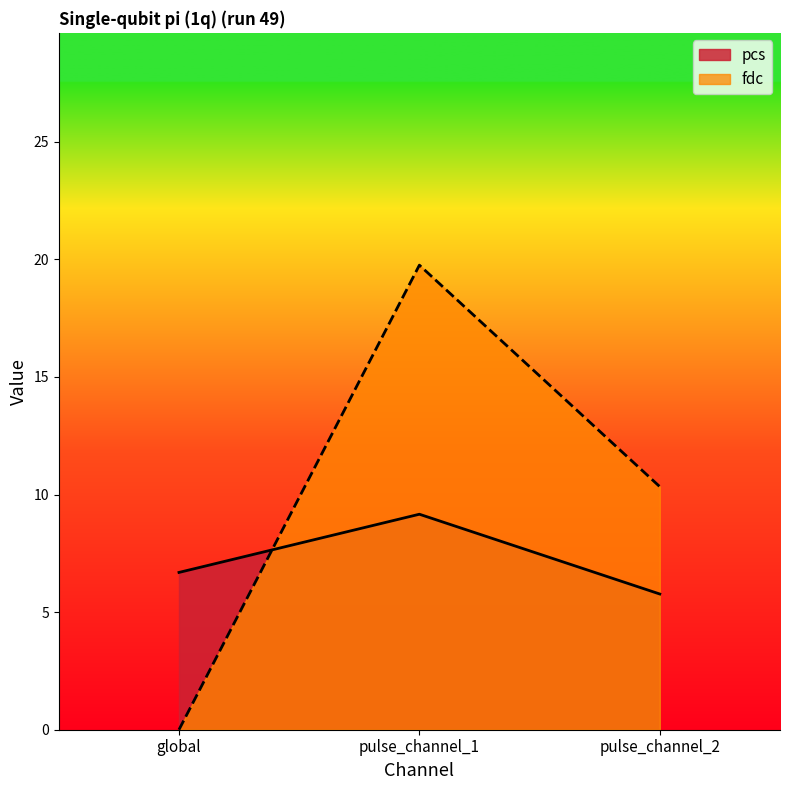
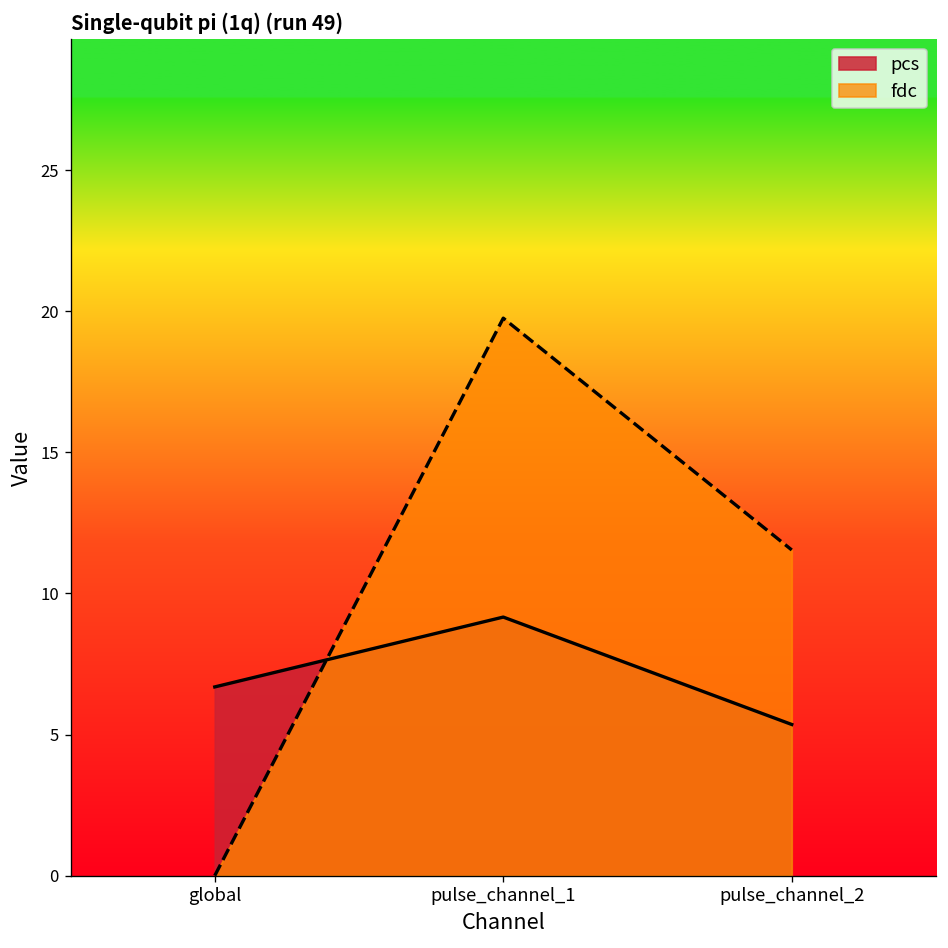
  {
    "pcs": {
      "global": 6.7,
      "pulse_channel_1": 9.2,
-     "pulse_channel_2": 5.8
+     "pulse_channel_2": 5.4
    },
    "fdc": {
      "global": 0.0,
      "pulse_channel_1": 19.8,
-     "pulse_channel_2": 10.3
+     "pulse_channel_2": 11.5
    }
  }
